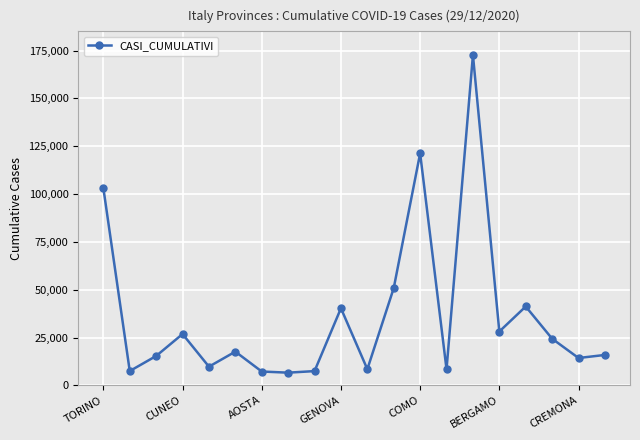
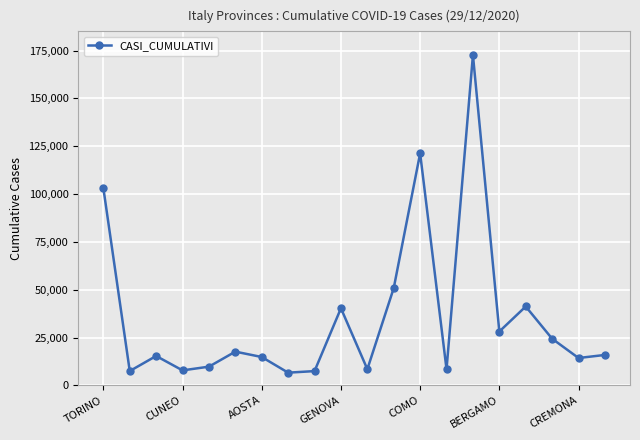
  {
    "TORINO": "103,000",
-   "CUNEO": "27,000",
-   "AOSTA": "7,000",
+   "CUNEO": "8,000",
+   "AOSTA": "15,000",
    "GENOVA": "40,000",
    "COMO": "121,000",
    "BERGAMO": "28,000",
    "CREMONA": "14,000"
  }
